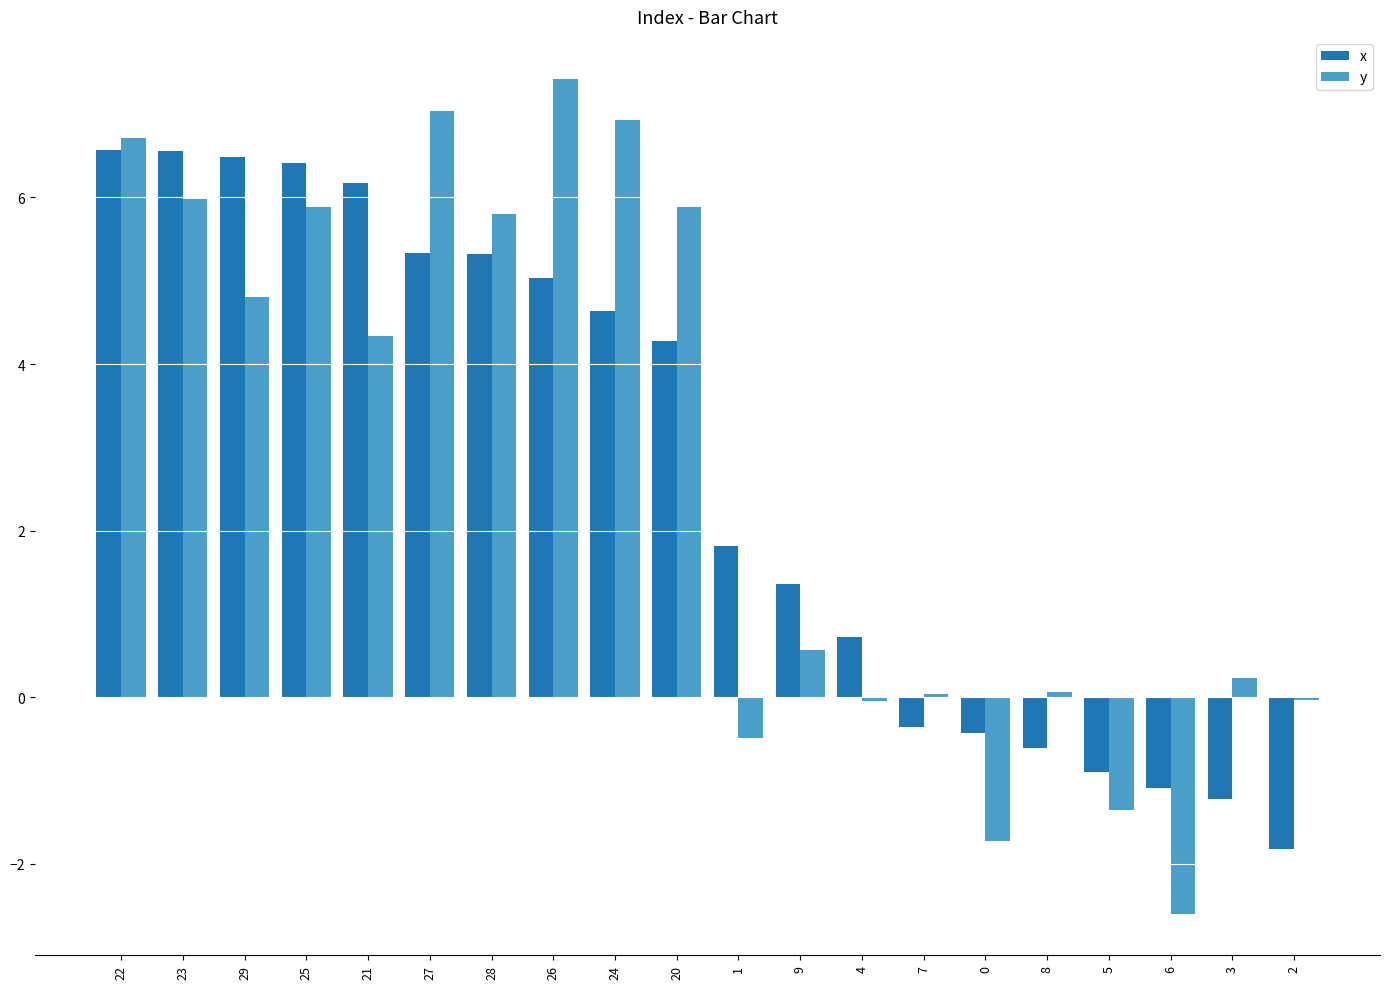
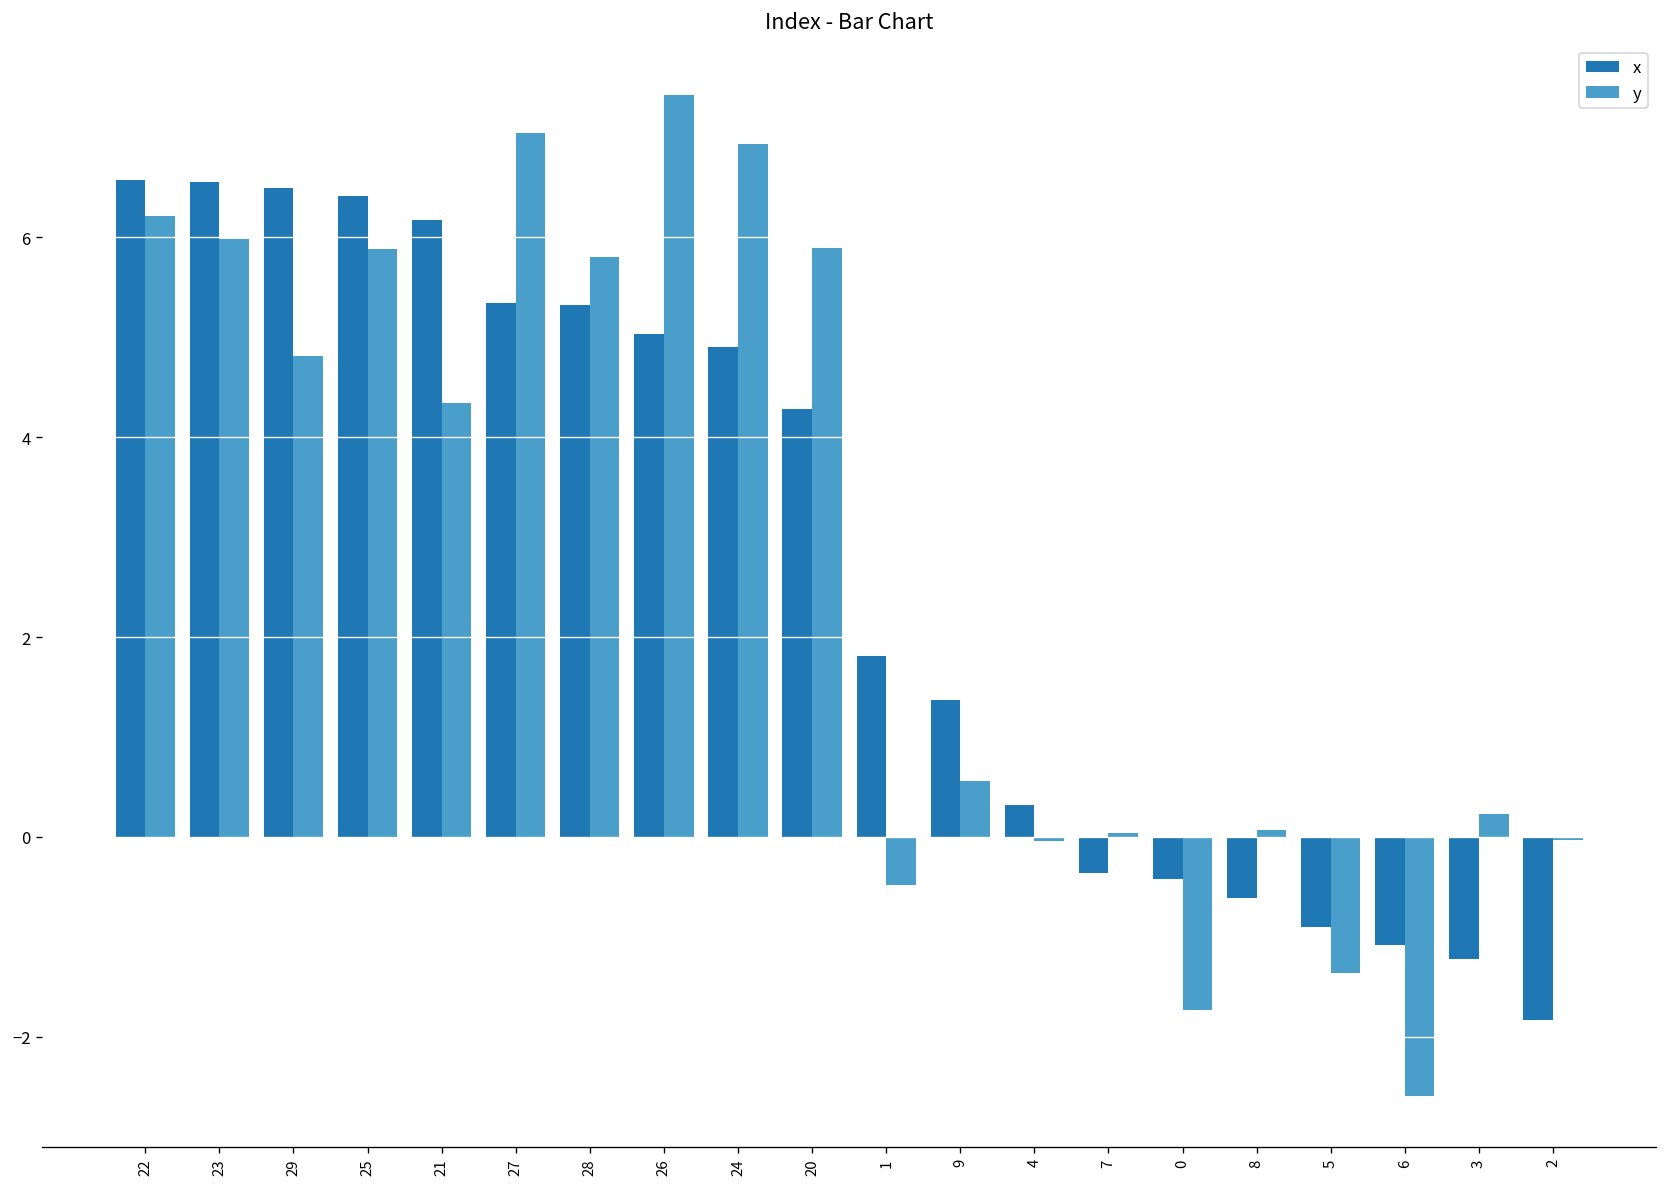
  {
    "x": {
      "22": 6.6,
      "23": 6.6,
      "29": 6.5,
      "25": 6.4,
      "21": 6.2,
      "27": 5.3,
      "28": 5.3,
      "26": 5.0,
-     "24": 4.6,
+     "24": 4.9,
      "20": 4.3,
      "1": 1.8,
      "9": 1.4,
-     "4": 0.7,
+     "4": 0.3,
      "7": -0.4,
      "0": -0.4,
      "8": -0.6,
      "5": -0.9,
      "6": -1.1,
      "3": -1.2,
      "2": -1.8
    },
    "y": {
-     "22": 6.7,
+     "22": 6.2,
      "23": 6.0,
      "29": 4.8,
      "25": 5.9,
      "21": 4.3,
      "27": 7.0,
      "28": 5.8,
      "26": 7.4,
      "24": 6.9,
      "20": 5.9,
      "1": -0.5,
      "9": 0.6,
      "4": 0.0,
      "7": 0.0,
      "0": -1.7,
      "8": 0.1,
      "5": -1.4,
      "6": -2.6,
      "3": 0.2,
      "2": 0.0
    }
  }
